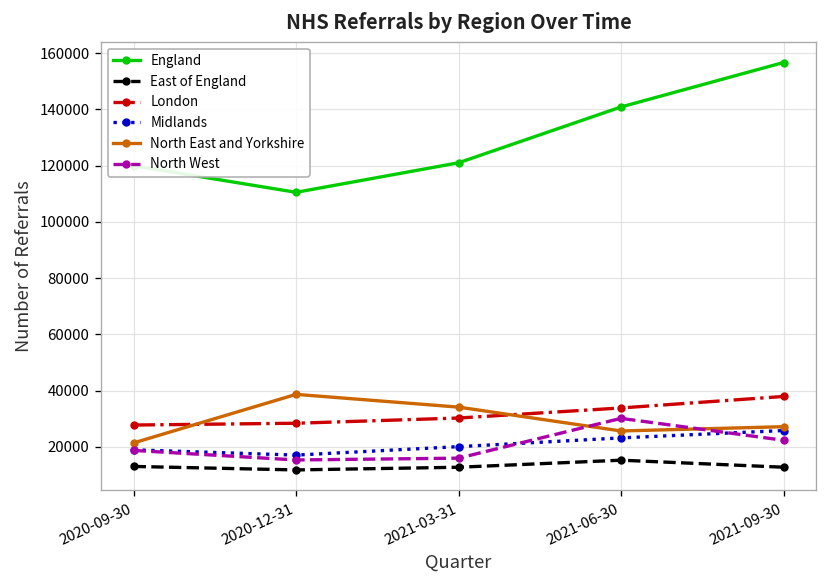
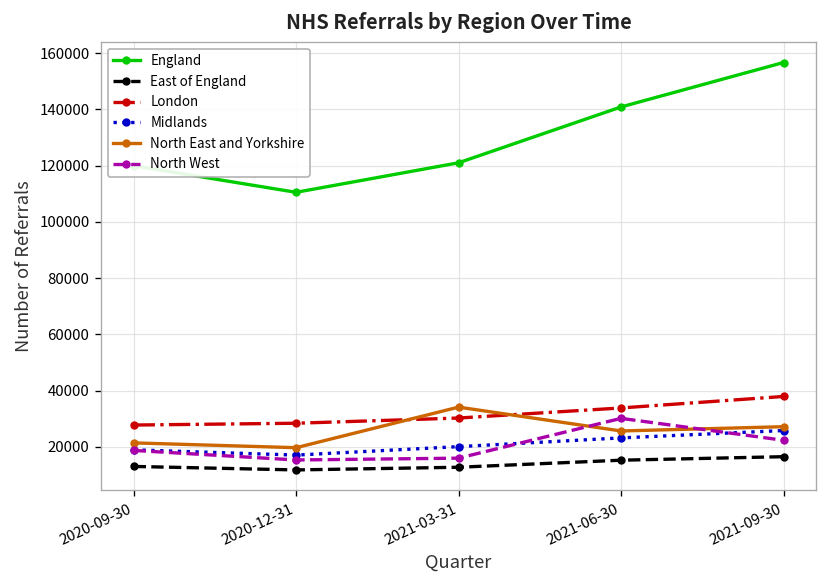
  {
    "England": {
      "2020-12-31": 111000,
      "2021-03-31": 121000,
      "2021-06-30": 141000,
      "2021-09-30": 157000
    },
    "East of England": {
      "2020-09-30": 13000,
      "2020-12-31": 12000,
      "2021-03-31": 13000,
      "2021-06-30": 15000,
-     "2021-09-30": 13000
+     "2021-09-30": 17000
    },
    "London": {
      "2020-09-30": 28000,
      "2020-12-31": 28000,
      "2021-03-31": 30000,
      "2021-06-30": 34000,
      "2021-09-30": 38000
    },
    "Midlands": {
      "2020-12-31": 17000,
      "2021-03-31": 20000,
      "2021-06-30": 23000,
      "2021-09-30": 26000
    },
    "North East and Yorkshire": {
      "2020-09-30": 21000,
-     "2020-12-31": 39000,
+     "2020-12-31": 20000,
      "2021-03-31": 34000,
      "2021-06-30": 26000,
      "2021-09-30": 27000
    },
    "North West": {
      "2020-12-31": 15000,
      "2021-03-31": 16000,
      "2021-06-30": 30000,
      "2021-09-30": 22000
    }
  }
